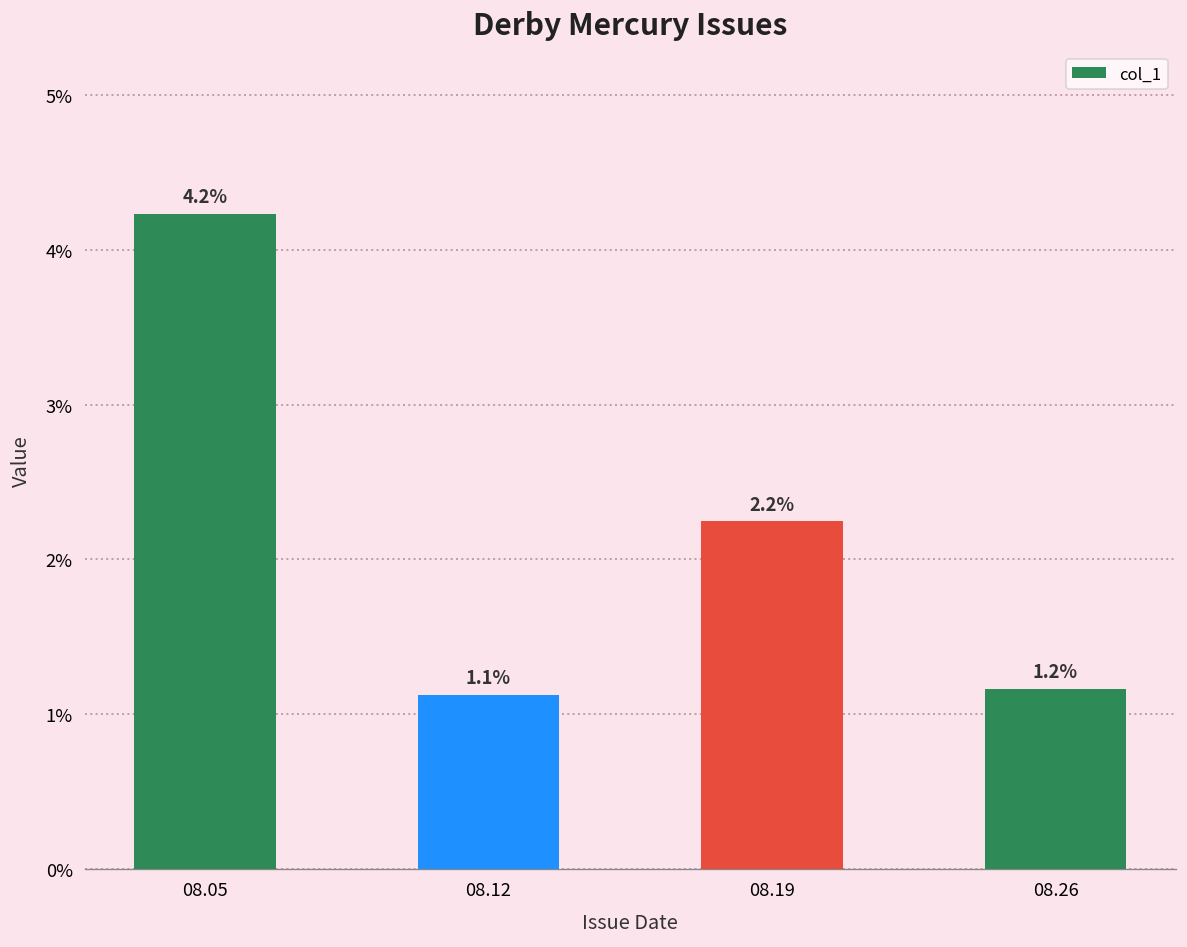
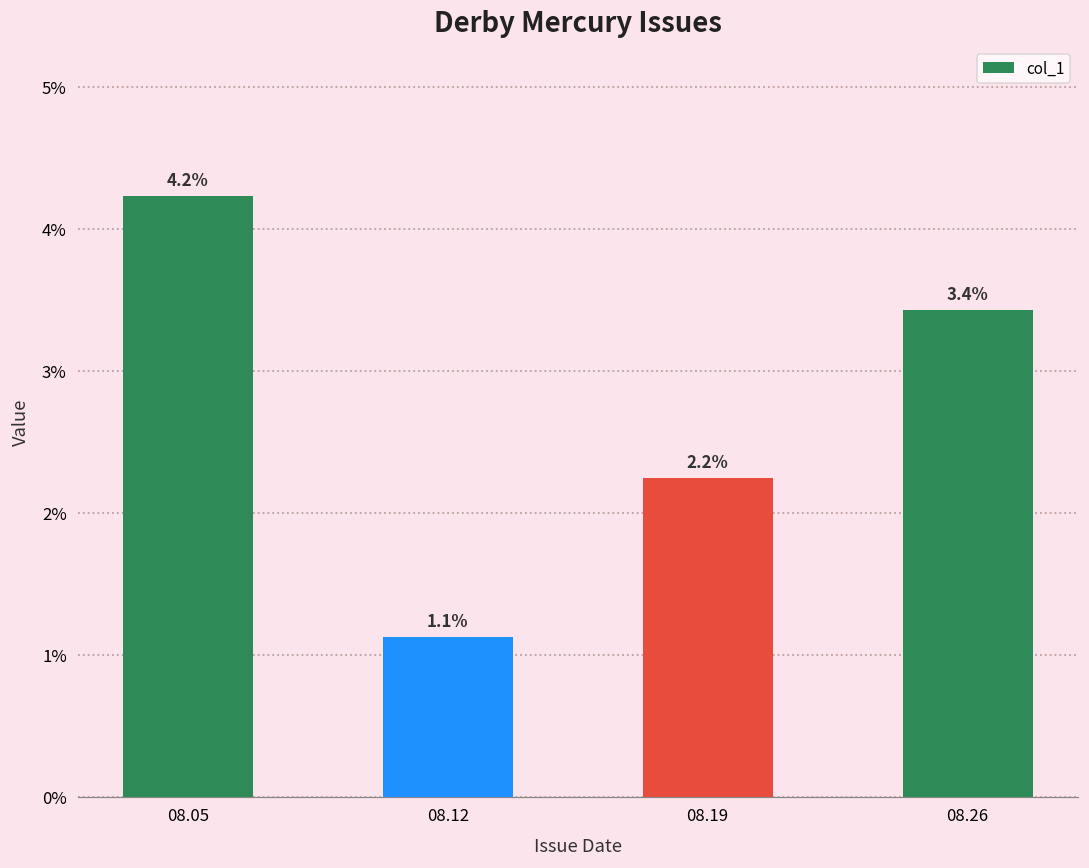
  {
    "08.05": "4.2%",
    "08.12": "1.1%",
    "08.19": "2.2%",
-   "08.26": "1.2%"
+   "08.26": "3.4%"
  }
